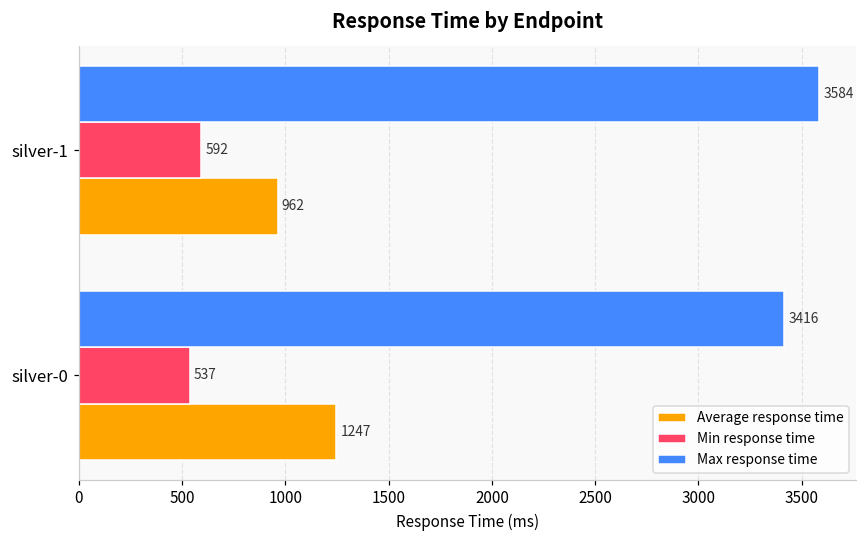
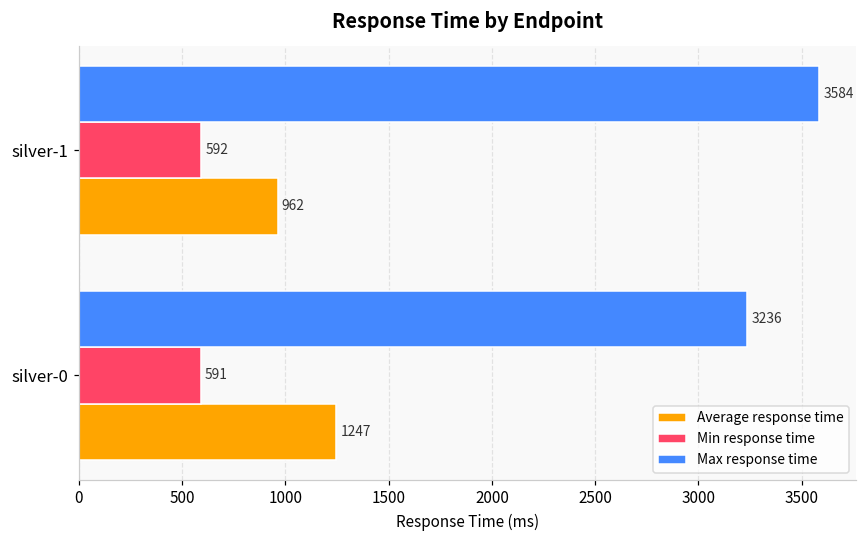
  {
    "Average response time": {
      "silver-1": 962,
      "silver-0": 1247
    },
    "Min response time": {
      "silver-1": 592,
-     "silver-0": 537
+     "silver-0": 591
    },
    "Max response time": {
      "silver-1": 3584,
-     "silver-0": 3416
+     "silver-0": 3236
    }
  }
